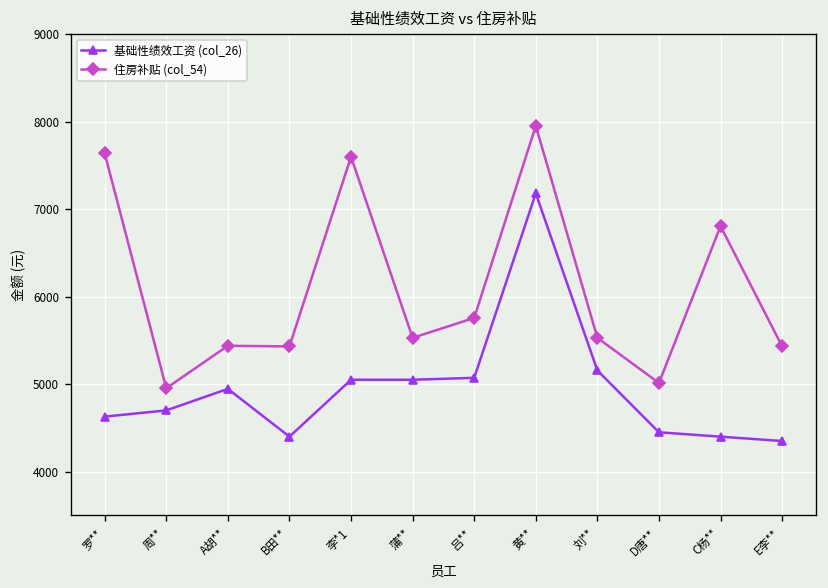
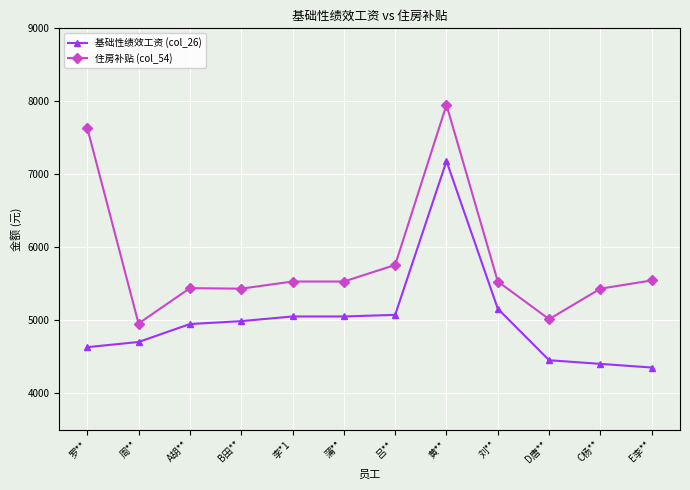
  {
    "基础性绩效工资 (col_26)": {
      "罗**": 4600,
      "周**": 4700,
      "A胡**": 4900,
-     "B田**": 4400,
+     "B田**": 5000,
      "李*1": 5100,
      "蒲**": 5100,
      "吕**": 5100,
      "黄**": 7200,
      "刘**": 5200,
      "D唐**": 4500,
      "C杨**": 4400,
      "E李**": 4400
    },
    "住房补贴 (col_54)": {
      "罗**": 7600,
      "周**": 5000,
      "A胡**": 5400,
      "B田**": 5400,
-     "李*1": 7600,
+     "李*1": 5500,
      "蒲**": 5500,
      "吕**": 5800,
      "黄**": 8000,
      "刘**": 5500,
      "D唐**": 5000,
-     "C杨**": 6800,
-     "E李**": 5400
+     "C杨**": 5400,
+     "E李**": 5500
    }
  }
